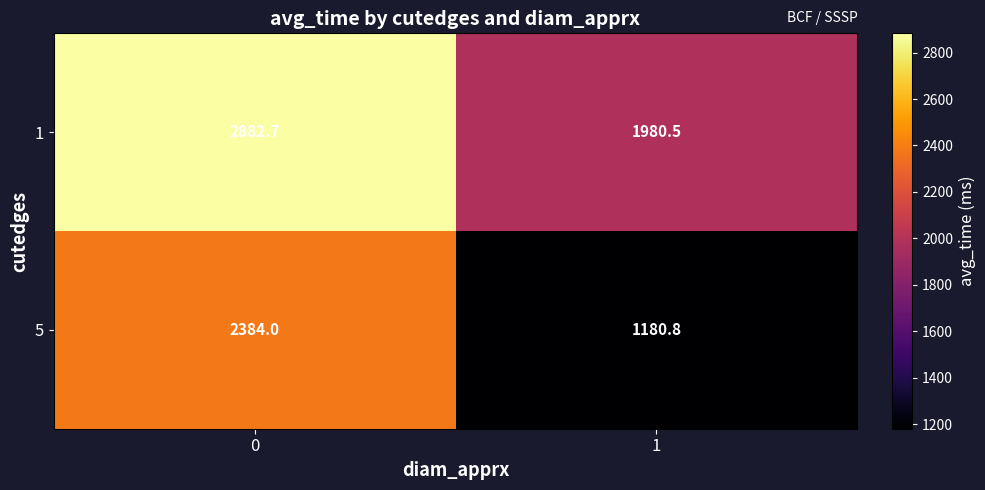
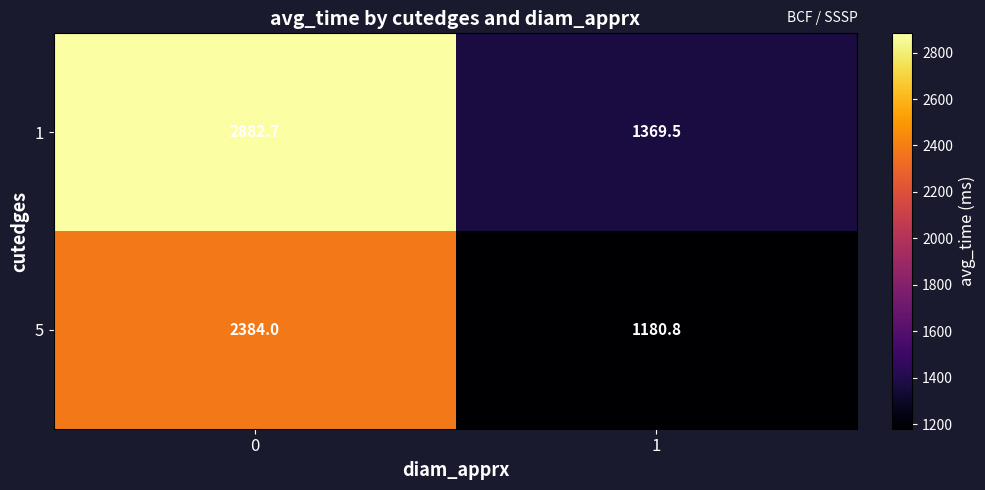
  {
    "1": {
      "0": 2882.7,
-     "1": 1980.5
+     "1": 1369.5
    },
    "5": {
      "0": 2384.0,
      "1": 1180.8
    }
  }
